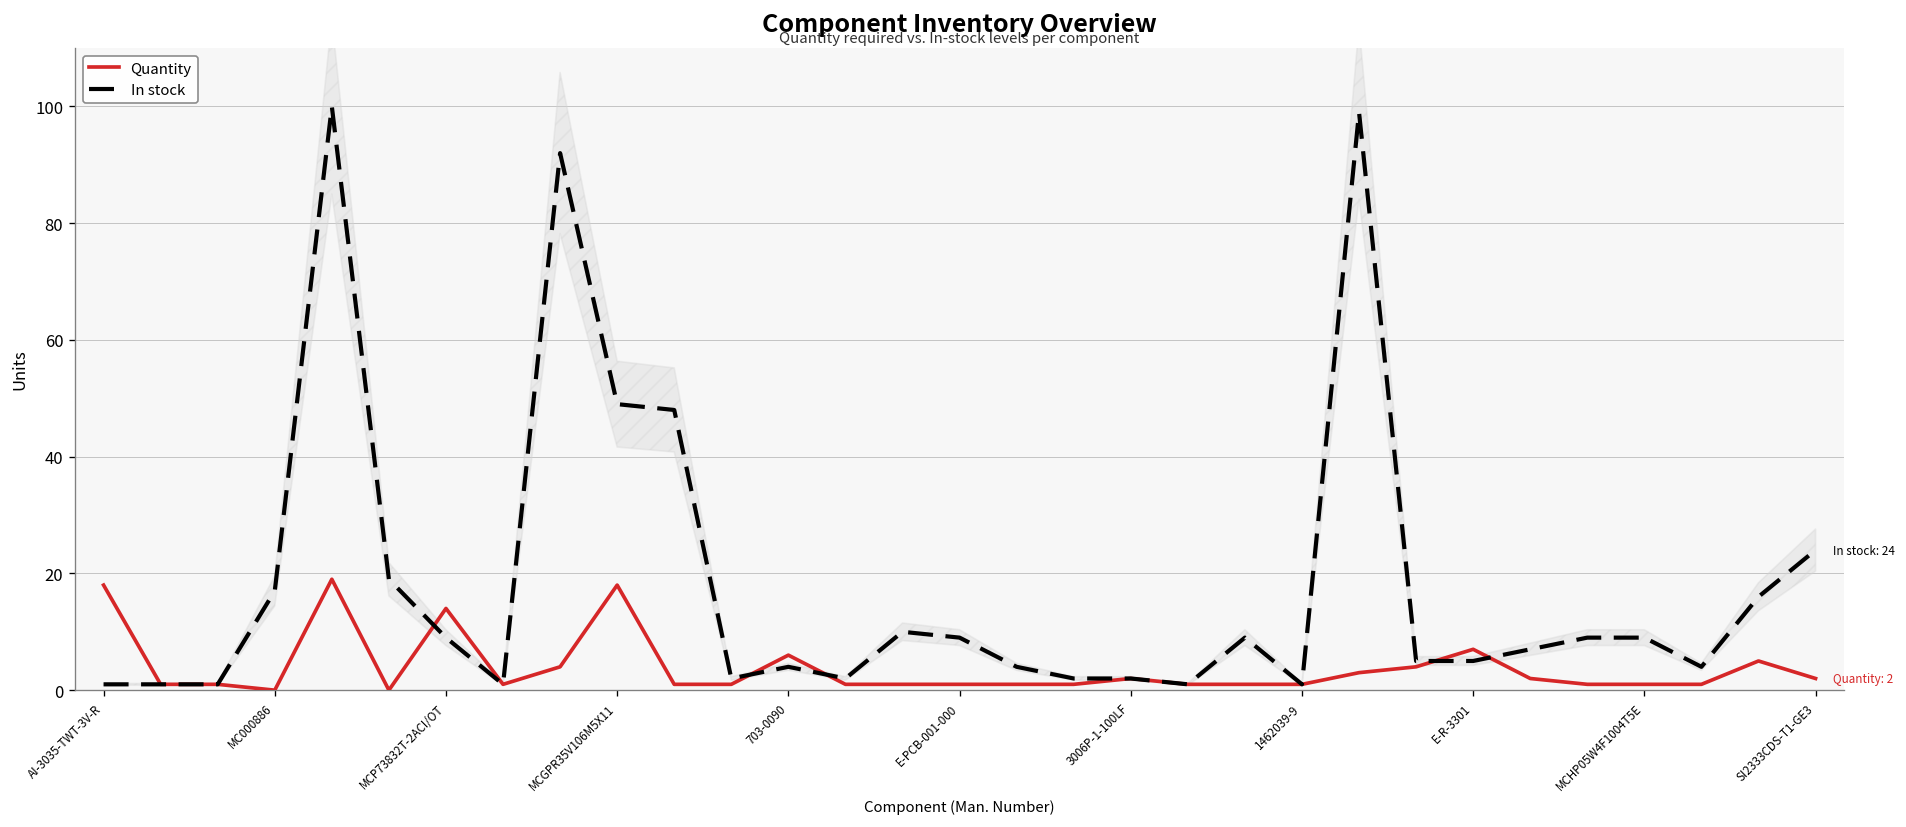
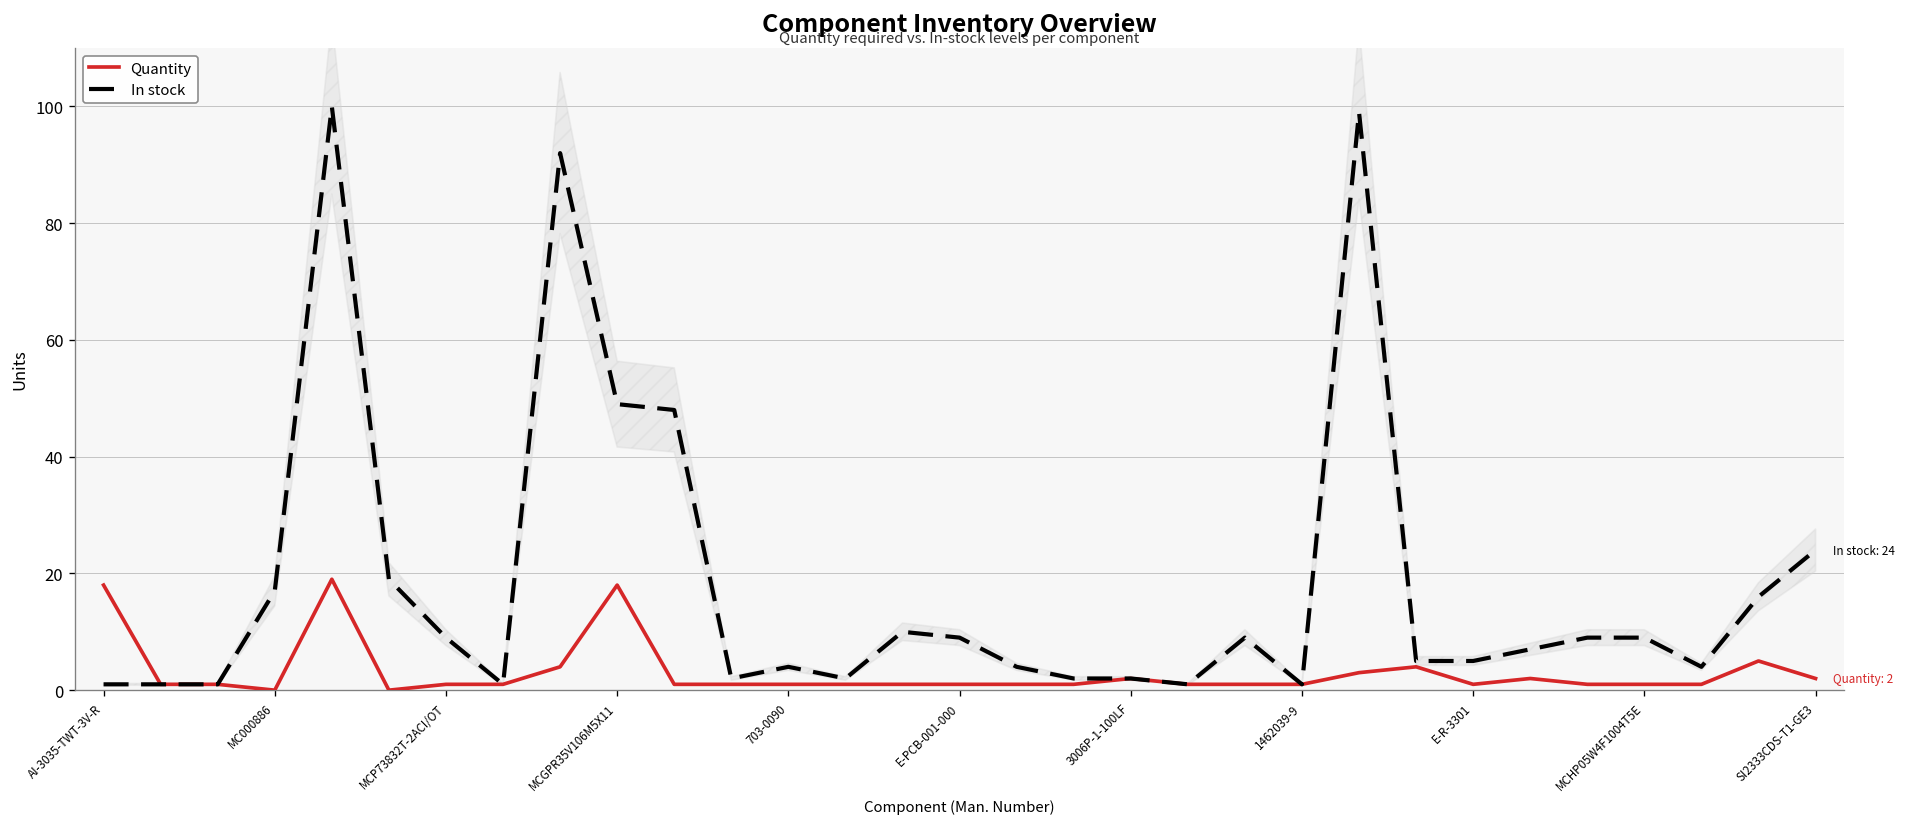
  {
    "Quantity": {
      "AI-3035-TWT-3V-R": 18,
      "MC000886": 0,
-     "MCP73832T-2ACI/OT": 14,
+     "MCP73832T-2ACI/OT": 1,
      "MCGPR35V106M5X11": 18,
-     "703-0090": 6,
+     "703-0090": 1,
      "E-PCB-001-000": 1,
-     "E-R-3301": 7,
+     "E-R-3301": 1,
      "MCHP05W4F1004T5E": 1
    },
    "In stock": {
      "SI2333CDS-T1-GE3": 24
    }
  }
